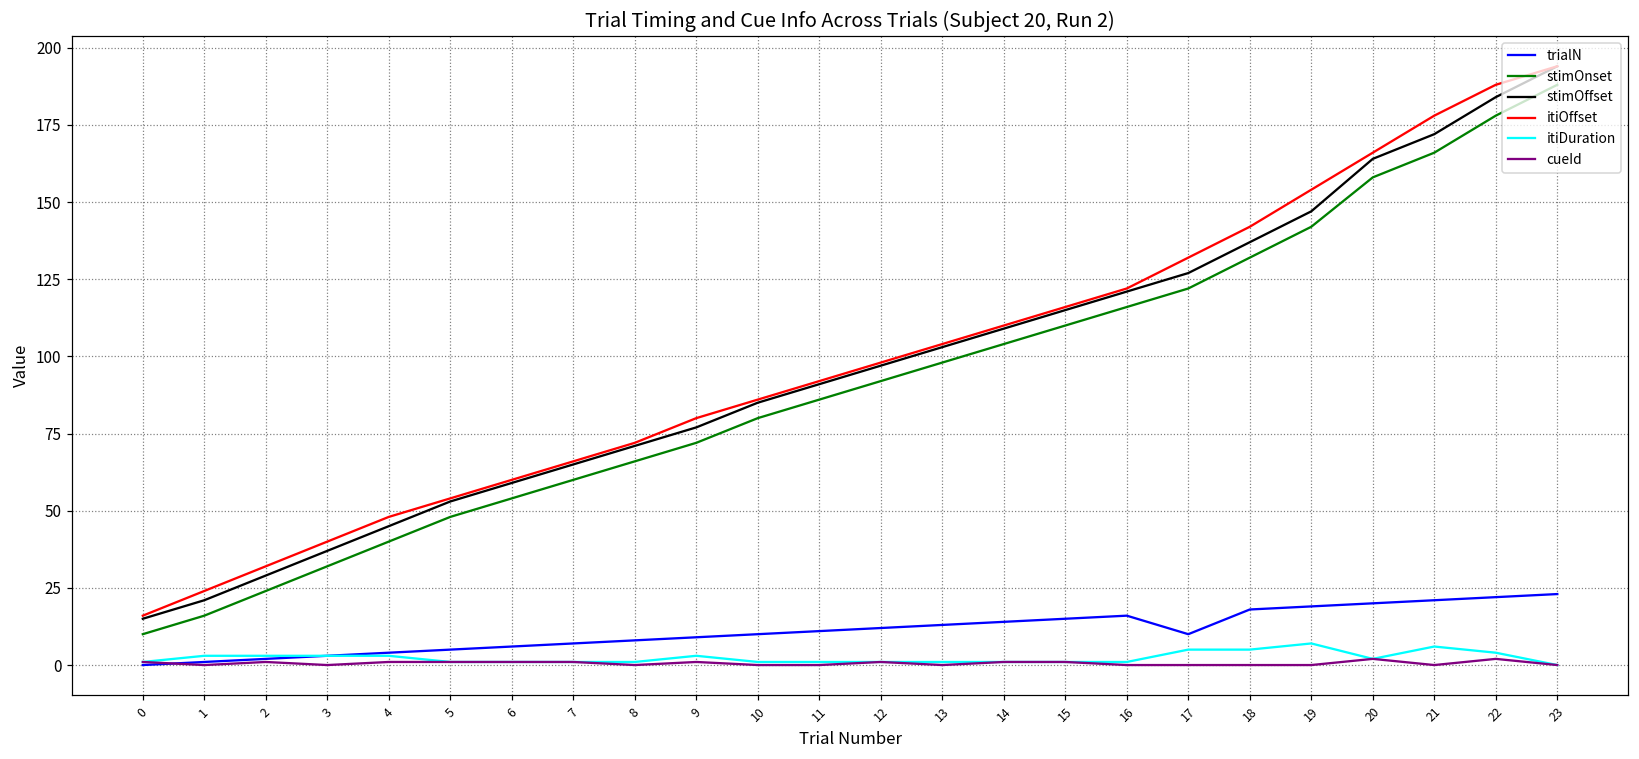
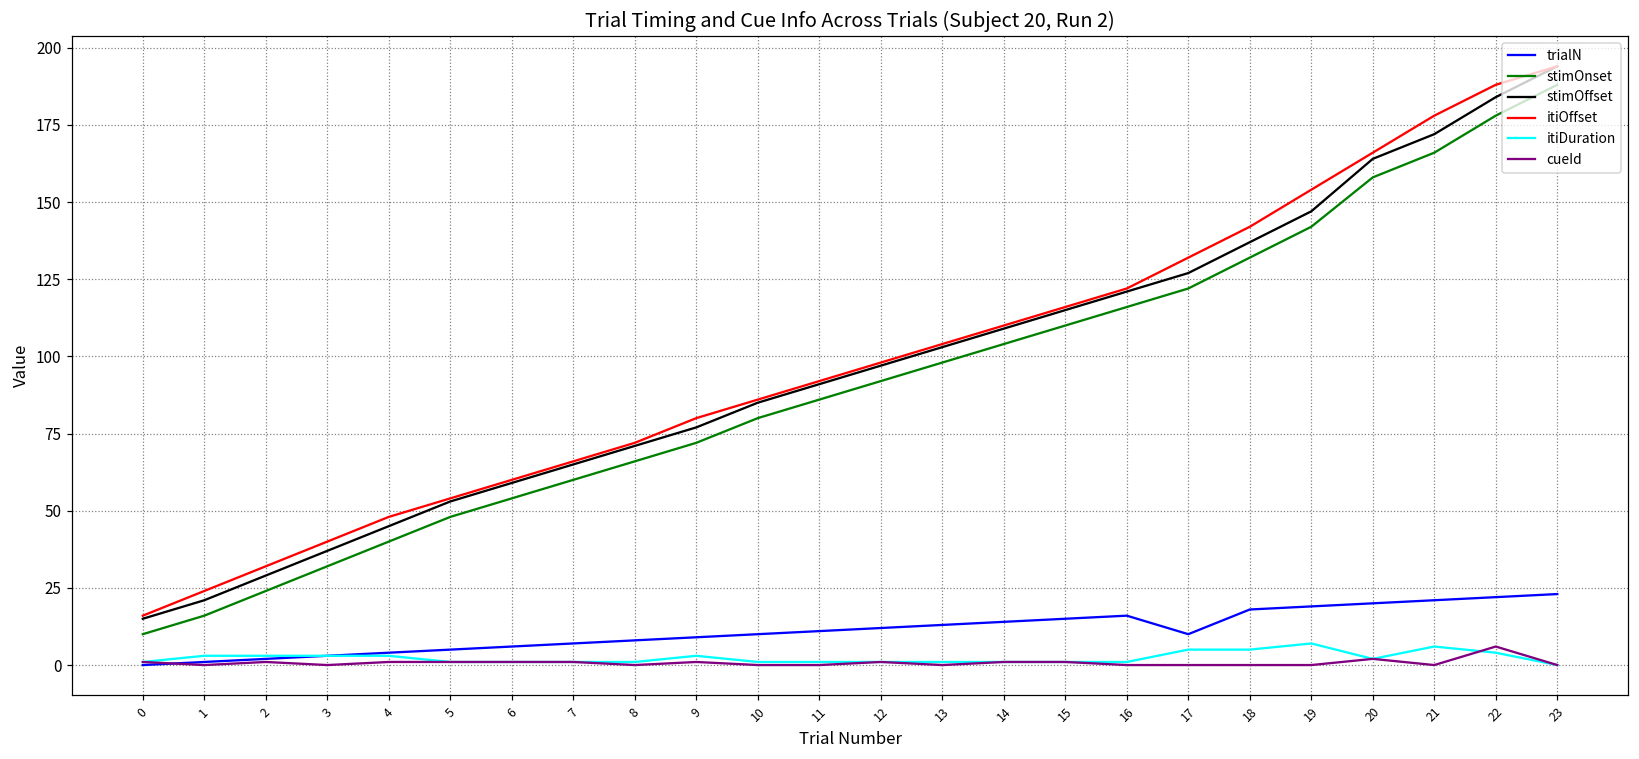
  {
    "trialN": {
      "0": 0,
      "1": 1,
      "2": 2,
      "4": 4,
      "5": 5,
      "6": 6,
      "7": 7,
      "8": 8,
      "9": 9,
      "10": 10,
      "11": 11,
      "12": 12,
      "13": 13,
      "14": 14,
      "15": 15,
      "16": 16,
      "17": 10,
      "18": 18,
      "19": 19,
      "20": 20,
      "21": 21,
      "22": 22,
      "23": 23
    },
    "stimOnset": {
      "0": 10,
      "1": 16,
      "2": 24,
      "3": 32,
      "4": 40,
      "5": 48,
      "6": 54,
      "7": 60,
      "8": 66,
      "9": 72,
      "10": 80,
      "11": 86,
      "12": 92,
      "13": 98,
      "14": 104,
      "15": 110,
      "16": 116,
      "17": 122,
      "18": 132,
      "19": 142,
      "20": 158,
      "21": 166,
      "22": 178
    },
    "stimOffset": {
      "0": 15,
      "1": 21,
      "2": 29,
      "3": 37,
      "4": 45,
      "5": 53,
      "6": 59,
      "7": 65,
      "8": 71,
      "9": 77,
      "10": 85,
      "11": 91,
      "12": 97,
      "13": 103,
      "14": 109,
      "15": 115,
      "16": 121,
      "17": 127,
      "18": 137,
      "19": 147,
      "20": 164,
      "21": 172,
      "22": 184
    },
    "itiOffset": {
      "0": 16,
      "1": 24,
      "2": 32,
      "3": 40,
      "4": 48,
      "5": 54,
      "6": 60,
      "7": 66,
      "8": 72,
      "9": 80,
      "10": 86,
      "11": 92,
      "12": 98,
      "13": 104,
      "14": 110,
      "15": 116,
      "16": 122,
      "17": 132,
      "18": 142,
      "19": 154,
      "20": 166,
      "21": 178,
      "22": 188
    },
    "itiDuration": {
      "1": 3,
      "2": 3,
      "4": 3,
      "8": 1,
      "9": 3,
      "10": 1,
      "11": 1,
      "13": 1,
      "16": 1,
      "17": 5,
      "18": 5,
      "19": 7,
      "21": 6,
      "22": 4
    },
    "cueId": {
      "1": 0,
      "2": 1,
      "3": 0,
      "4": 1,
      "8": 0,
      "9": 1,
      "10": 0,
      "11": 0,
      "13": 0,
      "16": 0,
      "17": 0,
      "18": 0,
      "19": 0,
      "21": 0,
-     "22": 2
+     "22": 6
    }
  }
